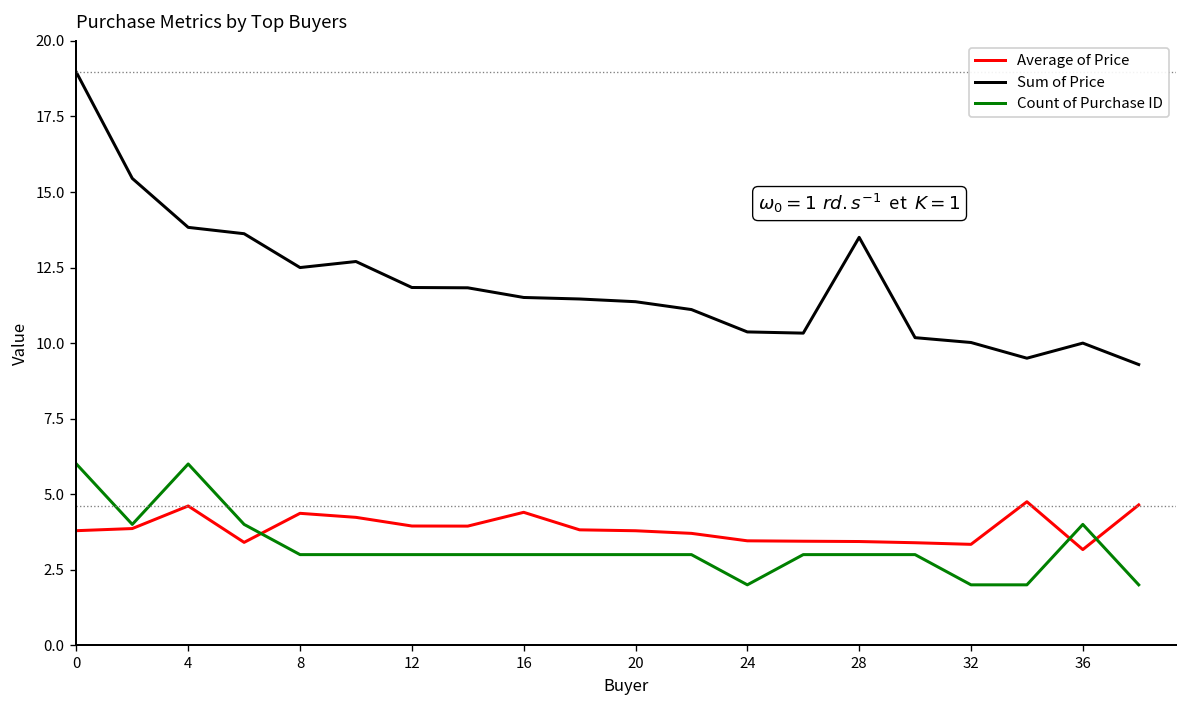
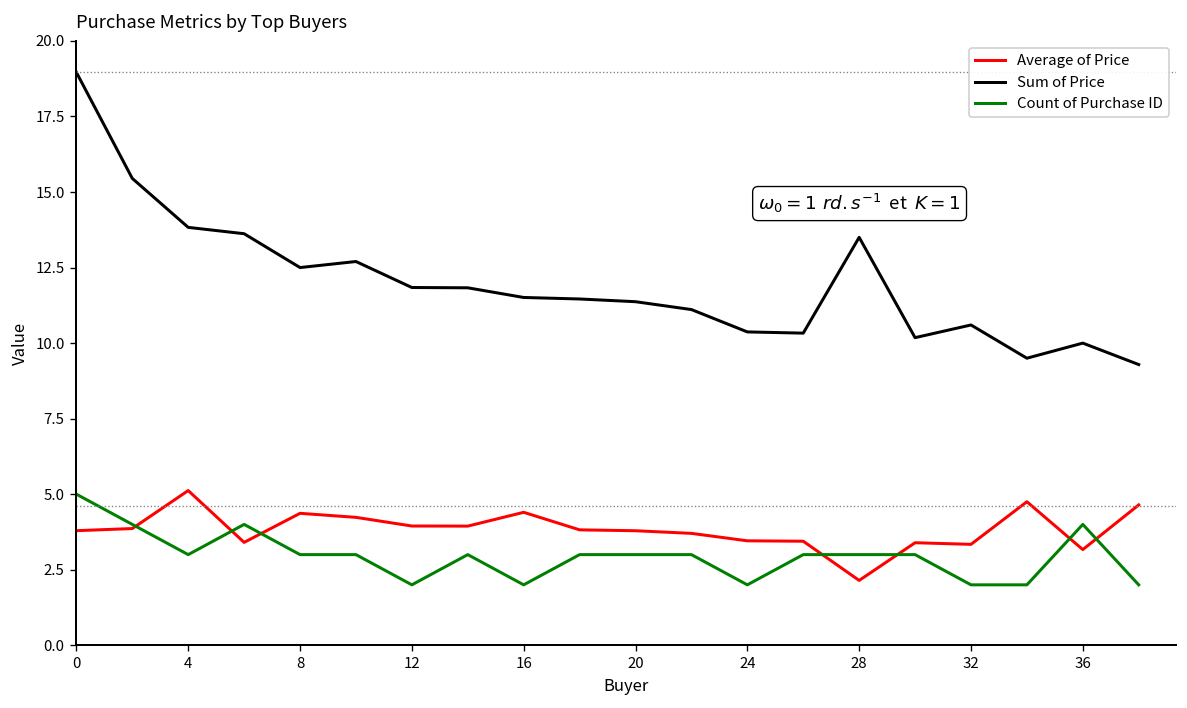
  {
    "Average of Price": {
      "0": 3.8,
-     "4": 4.6,
+     "4": 5.1,
      "8": 4.4,
      "12": 3.9,
      "16": 4.4,
      "20": 3.8,
      "24": 3.5,
-     "28": 3.4,
+     "28": 2.1,
      "32": 3.3,
      "36": 3.2
    },
    "Sum of Price": {
      "0": 19.0,
      "4": 13.8,
      "8": 12.5,
      "12": 11.8,
      "16": 11.5,
      "20": 11.4,
      "24": 10.4,
      "28": 13.5,
-     "32": 10.0,
+     "32": 10.6,
      "36": 10.0
    },
    "Count of Purchase ID": {
-     "0": 6,
-     "4": 6,
+     "0": 5,
+     "4": 3,
      "8": 3,
-     "12": 3,
-     "16": 3,
+     "12": 2,
+     "16": 2,
      "20": 3,
      "24": 2,
      "28": 3,
      "32": 2,
      "36": 4
    }
  }
